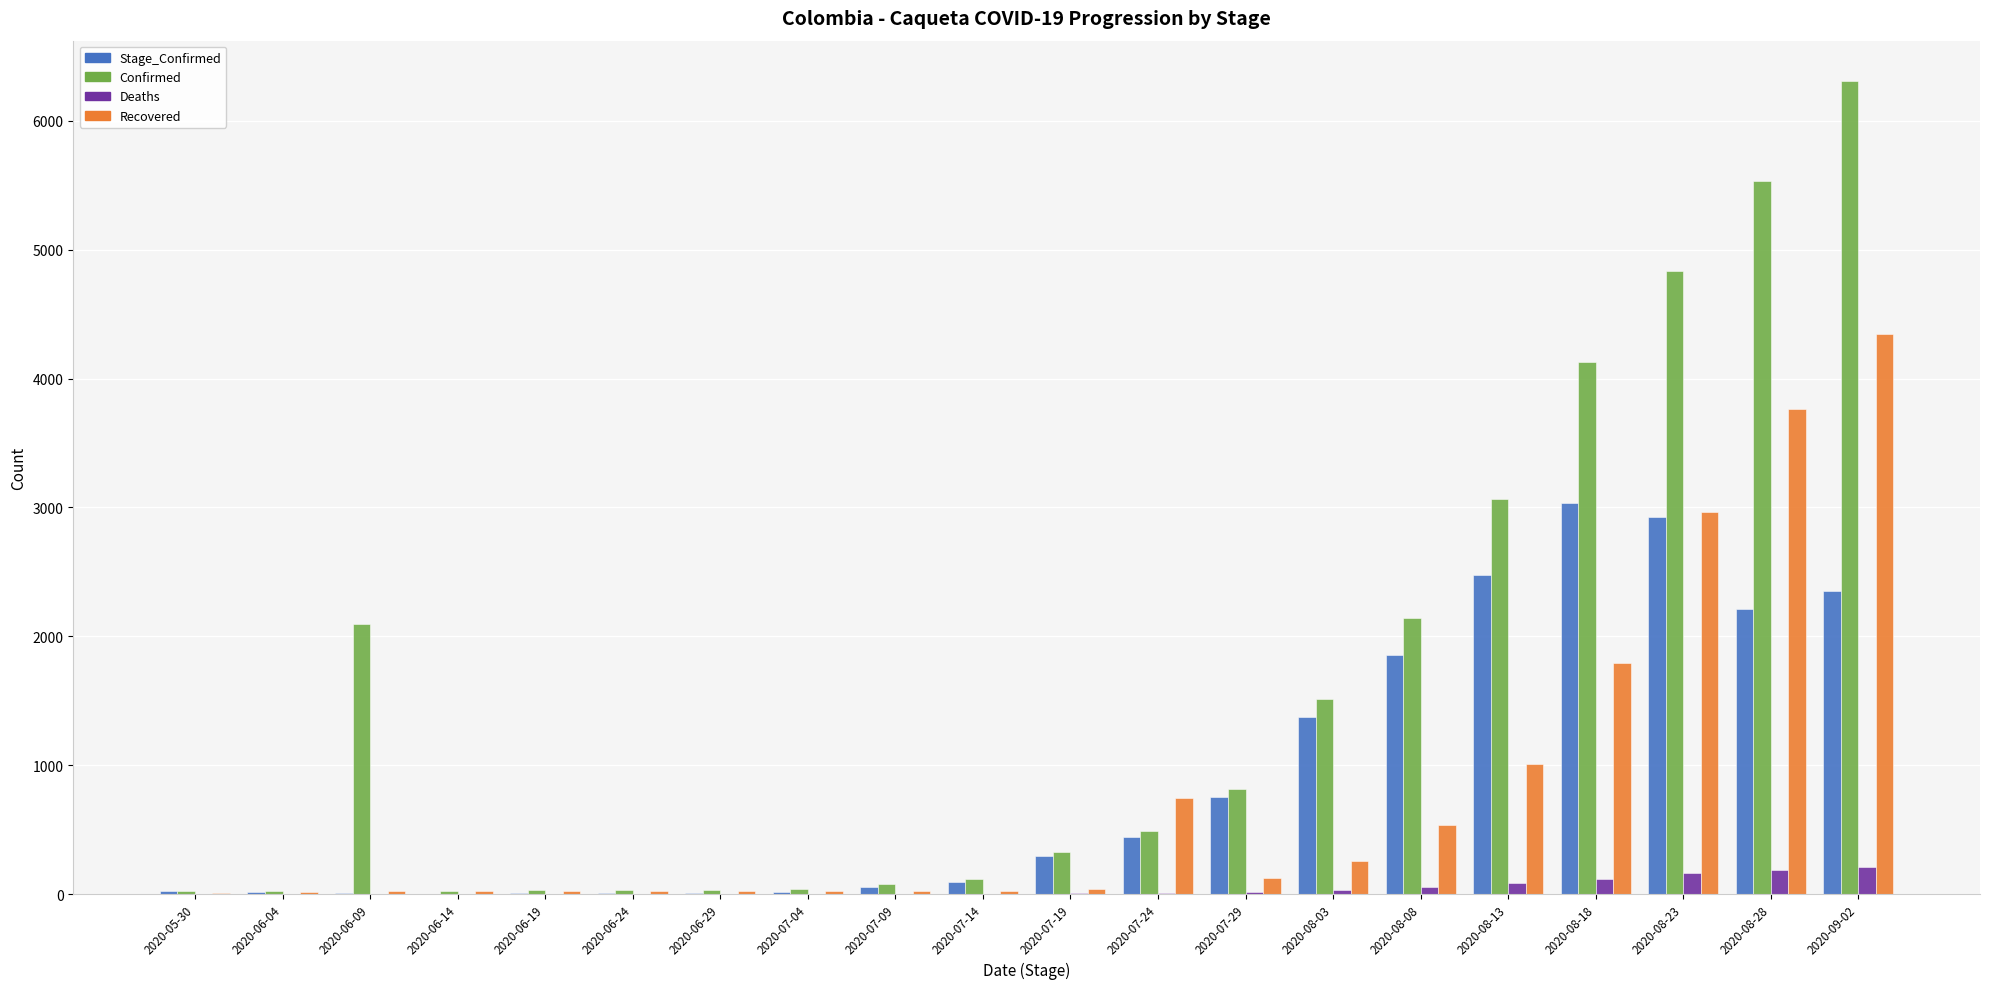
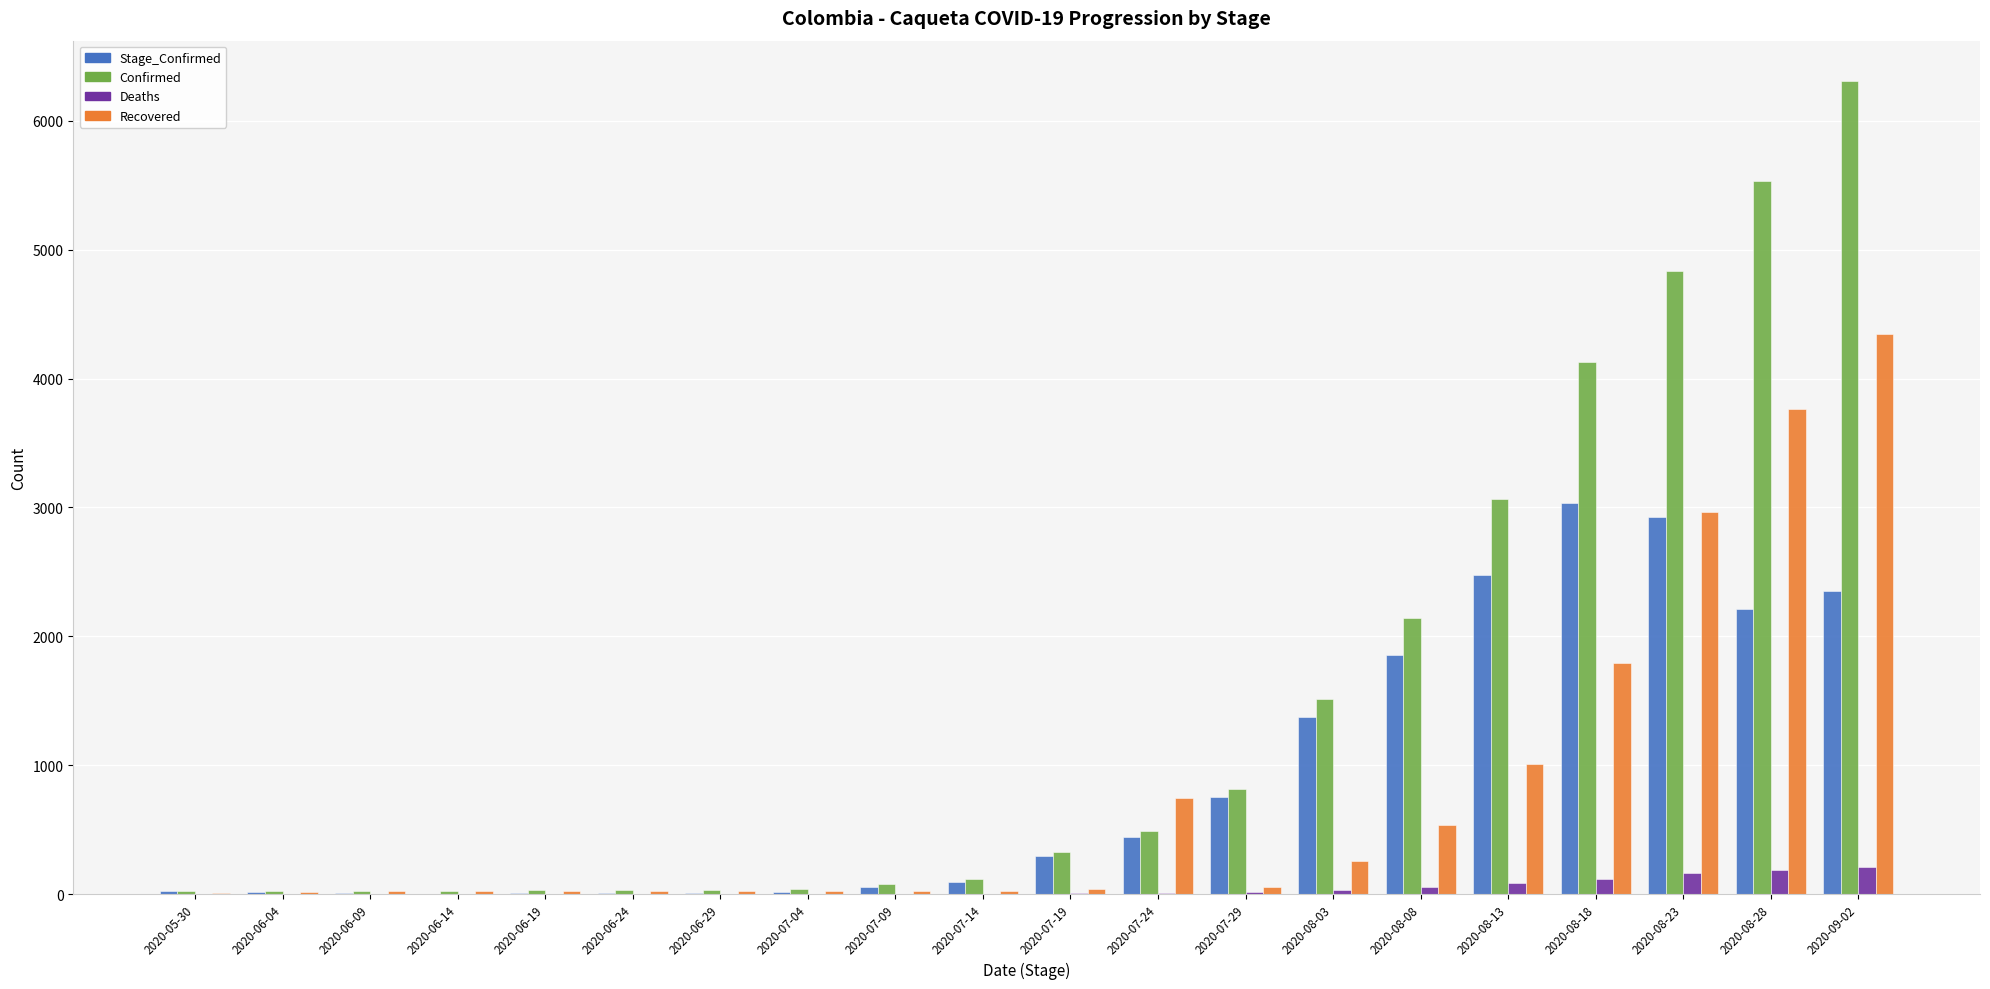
  {
    "Stage_Confirmed": {
      "2020-05-30": 20,
      "2020-07-09": 60,
      "2020-07-14": 90,
      "2020-07-19": 300,
      "2020-07-24": 450,
      "2020-07-29": 750,
      "2020-08-03": 1370,
      "2020-08-08": 1850,
      "2020-08-13": 2480,
      "2020-08-18": 3040,
      "2020-08-23": 2930,
      "2020-08-28": 2220,
      "2020-09-02": 2360
    },
    "Confirmed": {
      "2020-05-30": 20,
      "2020-06-04": 20,
-     "2020-06-09": 2090,
+     "2020-06-09": 30,
      "2020-06-14": 30,
      "2020-06-19": 30,
      "2020-06-24": 30,
      "2020-06-29": 40,
      "2020-07-04": 40,
      "2020-07-09": 80,
      "2020-07-14": 120,
      "2020-07-19": 320,
      "2020-07-24": 490,
      "2020-07-29": 820,
      "2020-08-03": 1520,
      "2020-08-08": 2140,
      "2020-08-13": 3070,
      "2020-08-18": 4130,
      "2020-08-23": 4840,
      "2020-08-28": 5540,
      "2020-09-02": 6310
    },
    "Deaths": {
      "2020-08-03": 30,
      "2020-08-08": 50,
      "2020-08-13": 80,
      "2020-08-18": 120,
      "2020-08-23": 160,
      "2020-08-28": 190,
      "2020-09-02": 210
    },
    "Recovered": {
      "2020-06-09": 20,
      "2020-06-14": 20,
      "2020-06-19": 20,
      "2020-06-24": 20,
      "2020-06-29": 20,
      "2020-07-04": 20,
      "2020-07-09": 20,
      "2020-07-14": 20,
      "2020-07-19": 40,
      "2020-07-24": 740,
-     "2020-07-29": 130,
+     "2020-07-29": 60,
      "2020-08-03": 260,
      "2020-08-08": 540,
      "2020-08-13": 1010,
      "2020-08-18": 1790,
      "2020-08-23": 2970,
      "2020-08-28": 3760,
      "2020-09-02": 4350
    }
  }
